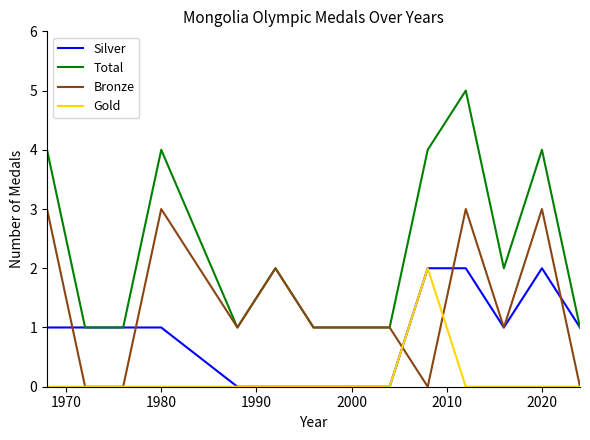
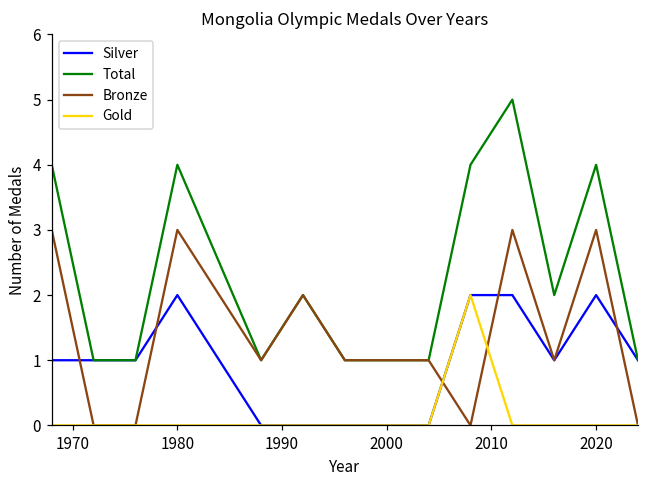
  {
    "Silver": {
-     "1980": 1,
+     "1980": 2,
      "2020": 2
    },
    "Total": {
      "1980": 4,
      "2020": 4
    },
    "Bronze": {
      "1980": 3,
      "2020": 3
    },
    "Gold": {
      "1980": 0,
      "2020": 0
    }
  }
